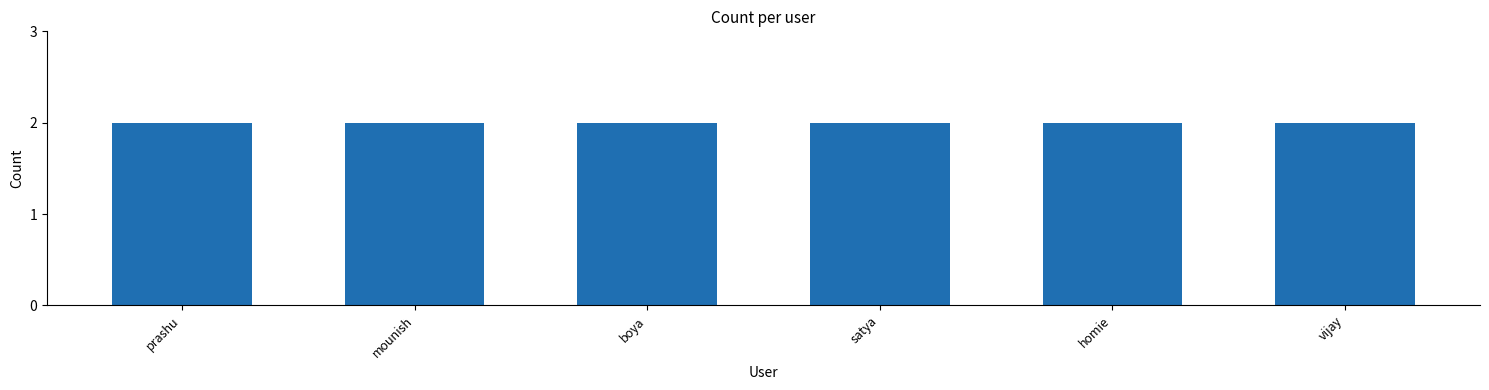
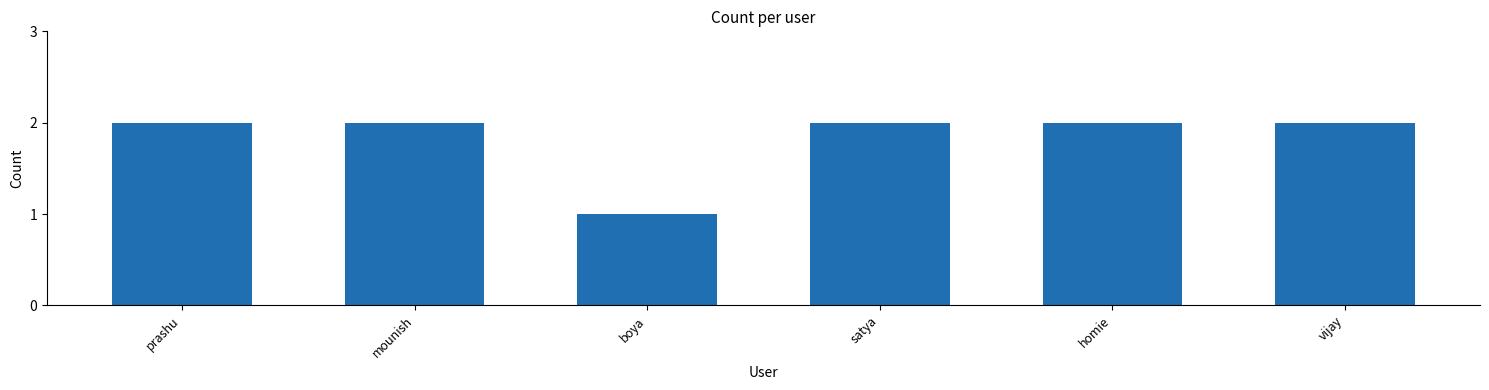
  {
    "prashu": 2,
    "mounish": 2,
-   "boya": 2,
+   "boya": 1,
    "satya": 2,
    "homie": 2,
    "vijay": 2
  }
